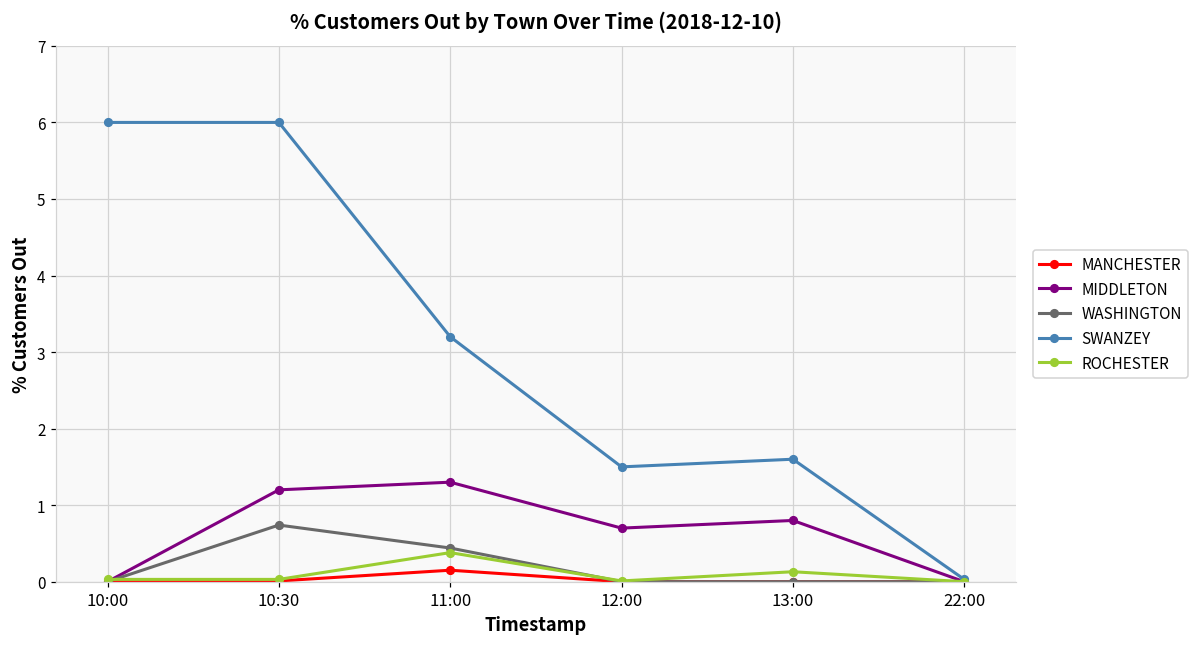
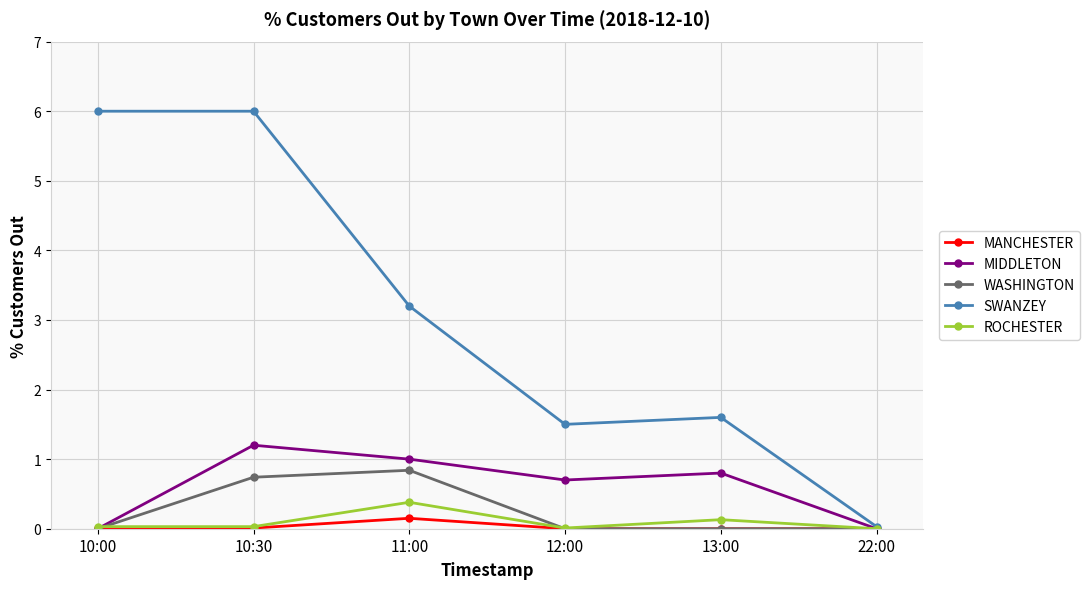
  {
    "MANCHESTER": {
      "11:00": 0.2
    },
    "MIDDLETON": {
      "10:30": 1.2,
-     "11:00": 1.3,
+     "11:00": 1.0,
      "12:00": 0.7,
      "13:00": 0.8
    },
    "WASHINGTON": {
      "10:30": 0.7,
-     "11:00": 0.4
+     "11:00": 0.8
    },
    "SWANZEY": {
      "10:00": 6.0,
      "10:30": 6.0,
      "11:00": 3.2,
      "12:00": 1.5,
      "13:00": 1.6
    },
    "ROCHESTER": {
      "11:00": 0.4,
      "13:00": 0.1
    }
  }
